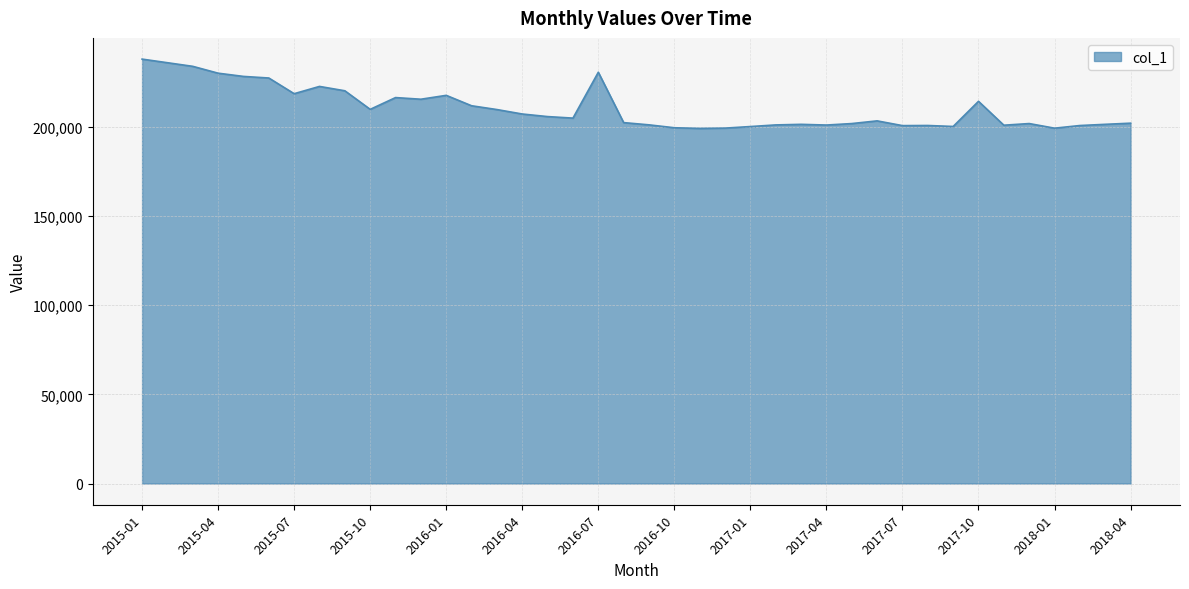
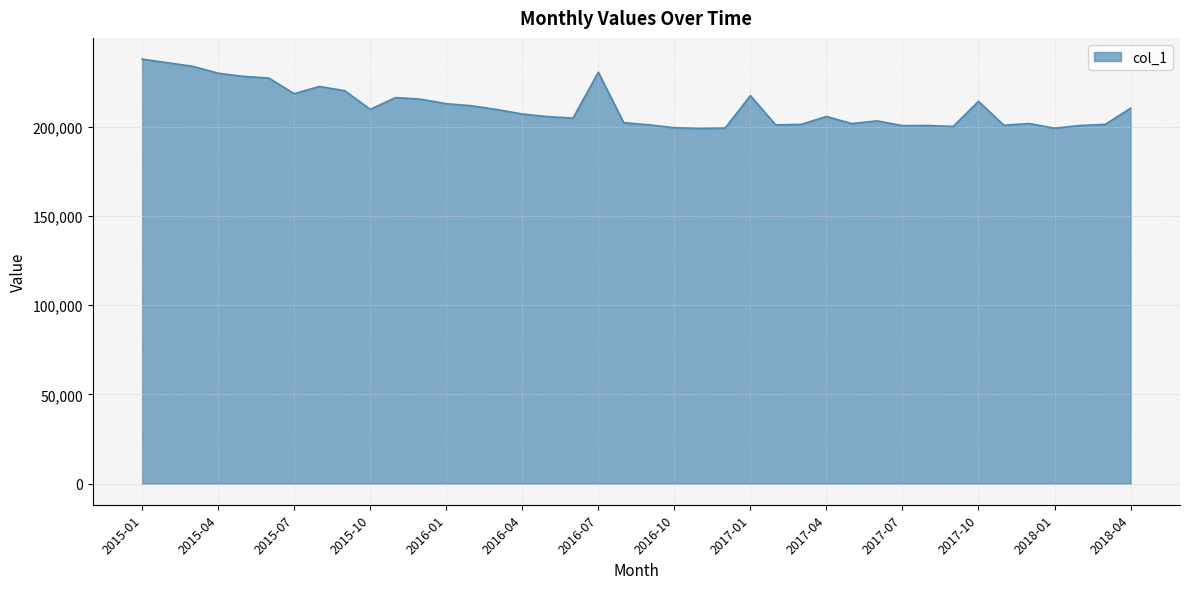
  {
    "2015-01": "238,000",
    "2015-04": "230,000",
    "2015-07": "218,000",
    "2015-10": "210,000",
-   "2016-01": "218,000",
+   "2016-01": "213,000",
    "2016-04": "207,000",
    "2016-07": "231,000",
    "2016-10": "199,000",
-   "2017-01": "200,000",
-   "2017-04": "201,000",
+   "2017-01": "217,000",
+   "2017-04": "206,000",
    "2017-07": "201,000",
    "2017-10": "214,000",
    "2018-01": "199,000",
-   "2018-04": "202,000"
+   "2018-04": "210,000"
  }
